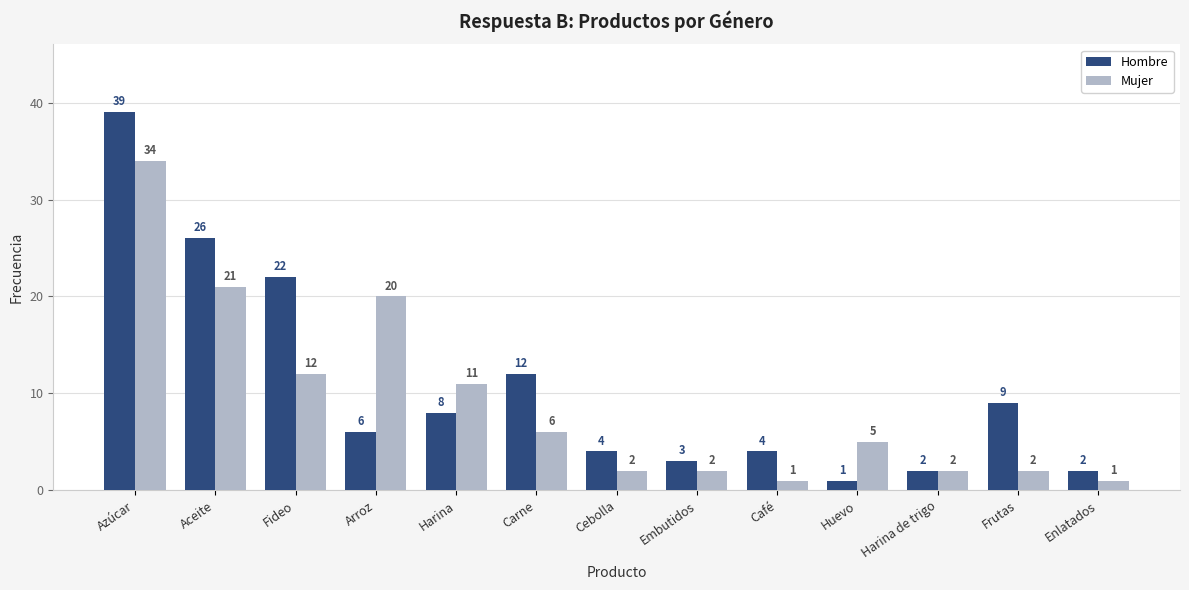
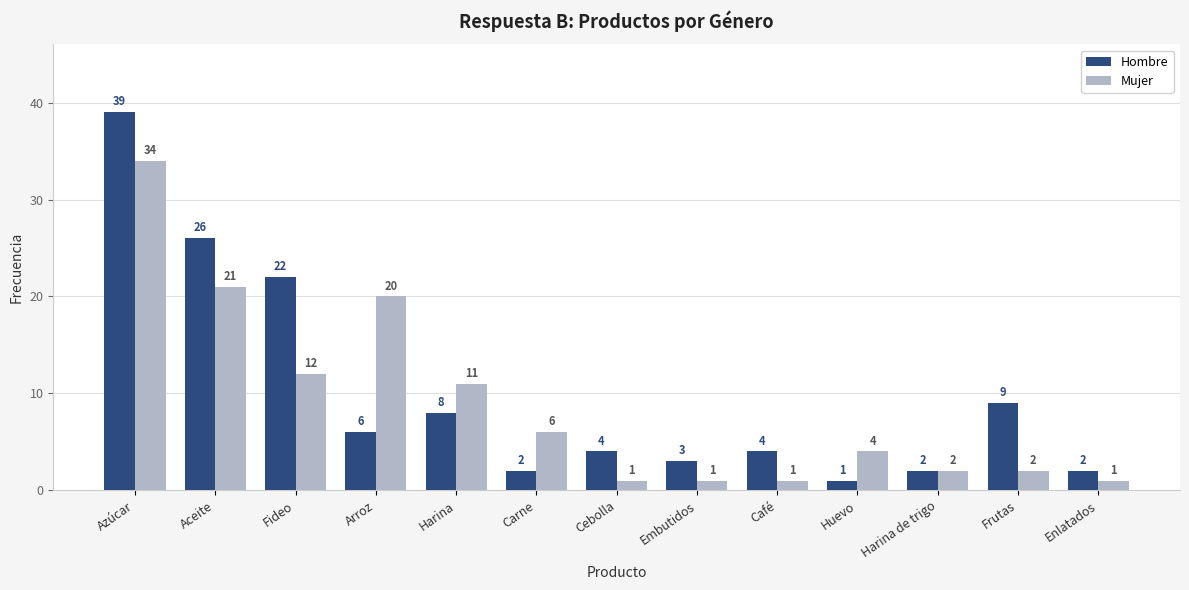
  {
    "Hombre": {
      "Azúcar": 39,
      "Aceite": 26,
      "Fideo": 22,
      "Arroz": 6,
      "Harina": 8,
-     "Carne": 12,
+     "Carne": 2,
      "Cebolla": 4,
      "Embutidos": 3,
      "Café": 4,
      "Huevo": 1,
      "Harina de trigo": 2,
      "Frutas": 9,
      "Enlatados": 2
    },
    "Mujer": {
      "Azúcar": 34,
      "Aceite": 21,
      "Fideo": 12,
      "Arroz": 20,
      "Harina": 11,
      "Carne": 6,
-     "Cebolla": 2,
-     "Embutidos": 2,
+     "Cebolla": 1,
+     "Embutidos": 1,
      "Café": 1,
-     "Huevo": 5,
+     "Huevo": 4,
      "Harina de trigo": 2,
      "Frutas": 2,
      "Enlatados": 1
    }
  }
